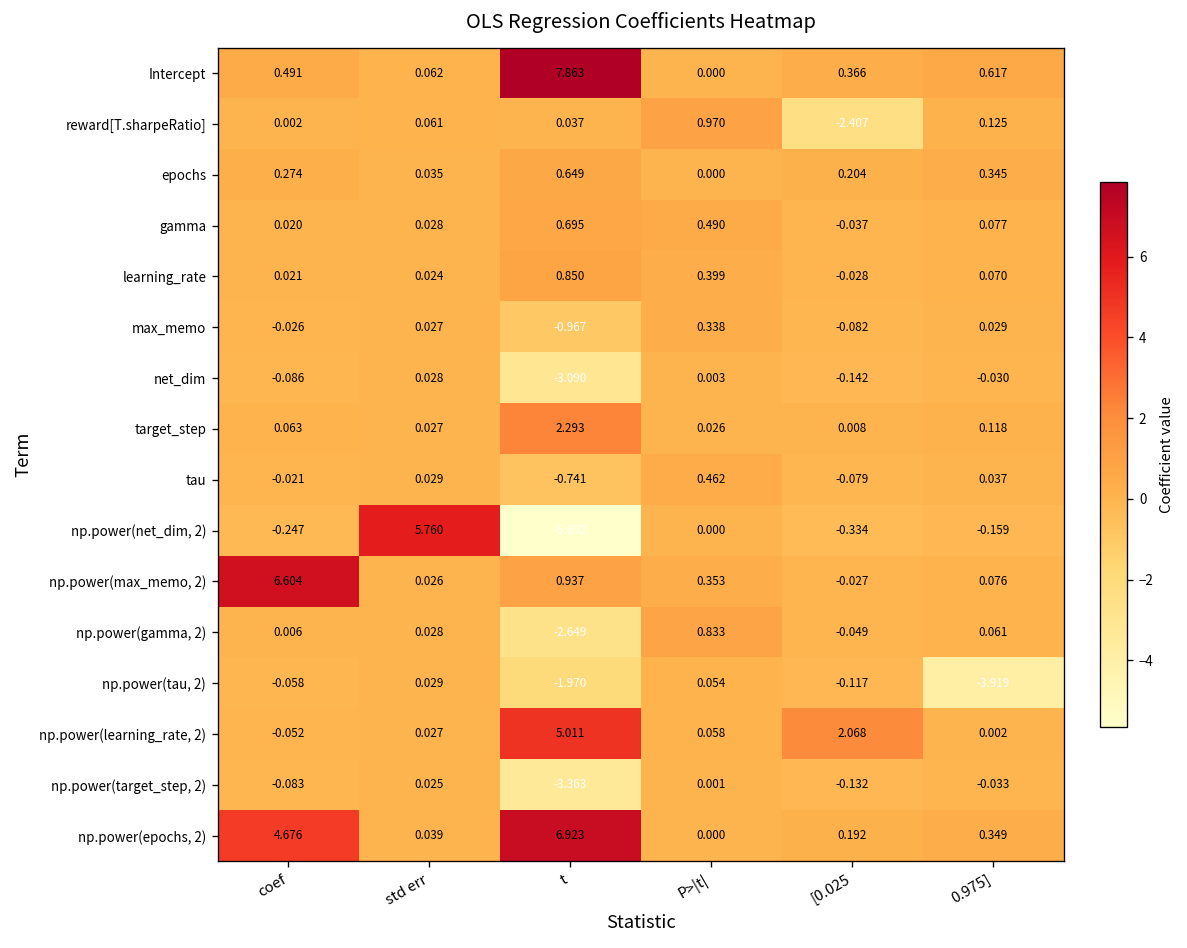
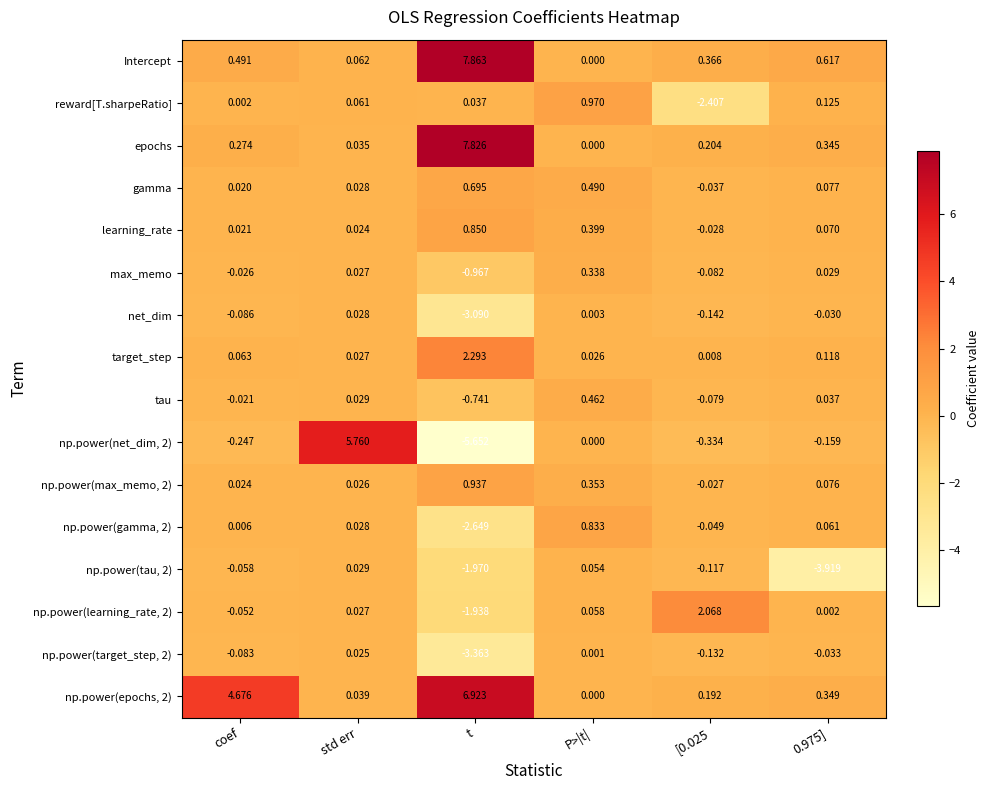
  {
    "Intercept": {
      "coef": 0.491,
      "std err": 0.062,
      "t": 7.863,
      "P>|t|": 0.000,
      "[0.025": 0.366,
      "0.975]": 0.617
    },
    "reward[T.sharpeRatio]": {
      "coef": 0.002,
      "std err": 0.061,
      "t": 0.037,
      "P>|t|": 0.970,
      "[0.025": -2.407,
      "0.975]": 0.125
    },
    "epochs": {
      "coef": 0.274,
      "std err": 0.035,
-     "t": 0.649,
+     "t": 7.826,
      "P>|t|": 0.000,
      "[0.025": 0.204,
      "0.975]": 0.345
    },
    "gamma": {
      "coef": 0.020,
      "std err": 0.028,
      "t": 0.695,
      "P>|t|": 0.490,
      "[0.025": -0.037,
      "0.975]": 0.077
    },
    "learning_rate": {
      "coef": 0.021,
      "std err": 0.024,
      "t": 0.850,
      "P>|t|": 0.399,
      "[0.025": -0.028,
      "0.975]": 0.070
    },
    "max_memo": {
      "coef": -0.026,
      "std err": 0.027,
      "t": -0.967,
      "P>|t|": 0.338,
      "[0.025": -0.082,
      "0.975]": 0.029
    },
    "net_dim": {
      "coef": -0.086,
      "std err": 0.028,
      "t": -3.090,
      "P>|t|": 0.003,
      "[0.025": -0.142,
      "0.975]": -0.030
    },
    "target_step": {
      "coef": 0.063,
      "std err": 0.027,
      "t": 2.293,
      "P>|t|": 0.026,
      "[0.025": 0.008,
      "0.975]": 0.118
    },
    "tau": {
      "coef": -0.021,
      "std err": 0.029,
      "t": -0.741,
      "P>|t|": 0.462,
      "[0.025": -0.079,
      "0.975]": 0.037
    },
    "np.power(net_dim, 2)": {
      "coef": -0.247,
      "std err": 5.760,
      "t": -5.652,
      "P>|t|": 0.000,
      "[0.025": -0.334,
      "0.975]": -0.159
    },
    "np.power(max_memo, 2)": {
-     "coef": 6.604,
+     "coef": 0.024,
      "std err": 0.026,
      "t": 0.937,
      "P>|t|": 0.353,
      "[0.025": -0.027,
      "0.975]": 0.076
    },
    "np.power(gamma, 2)": {
      "coef": 0.006,
      "std err": 0.028,
      "t": -2.649,
      "P>|t|": 0.833,
      "[0.025": -0.049,
      "0.975]": 0.061
    },
    "np.power(tau, 2)": {
      "coef": -0.058,
      "std err": 0.029,
      "t": -1.970,
      "P>|t|": 0.054,
      "[0.025": -0.117,
      "0.975]": -3.919
    },
    "np.power(learning_rate, 2)": {
      "coef": -0.052,
      "std err": 0.027,
-     "t": 5.011,
+     "t": -1.938,
      "P>|t|": 0.058,
      "[0.025": 2.068,
      "0.975]": 0.002
    },
    "np.power(target_step, 2)": {
      "coef": -0.083,
      "std err": 0.025,
      "t": -3.363,
      "P>|t|": 0.001,
      "[0.025": -0.132,
      "0.975]": -0.033
    },
    "np.power(epochs, 2)": {
      "coef": 4.676,
      "std err": 0.039,
      "t": 6.923,
      "P>|t|": 0.000,
      "[0.025": 0.192,
      "0.975]": 0.349
    }
  }
